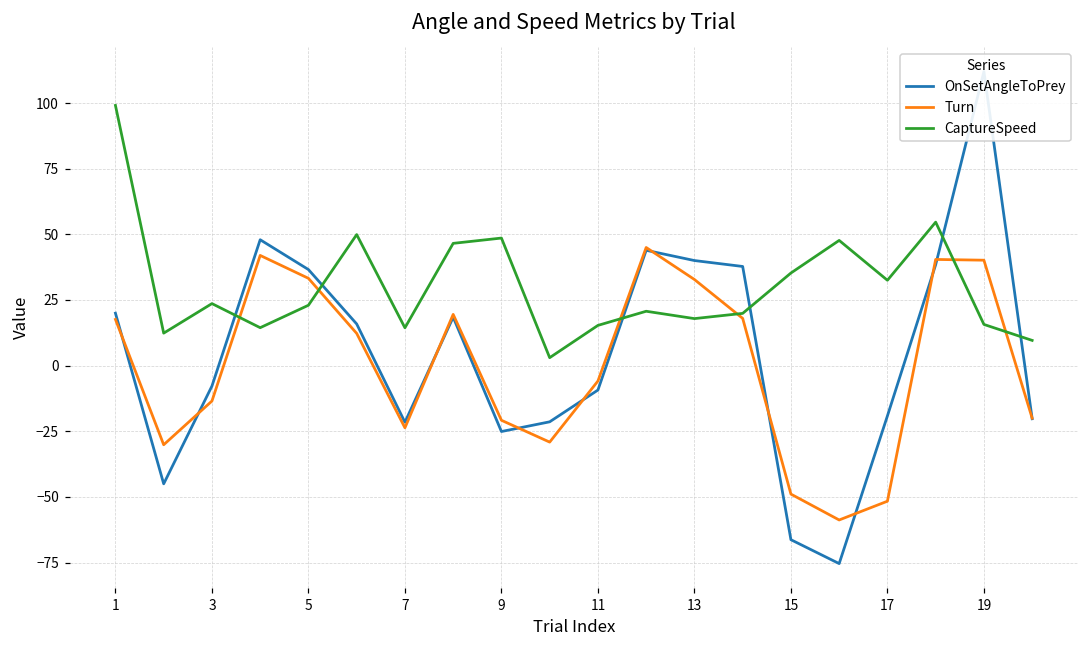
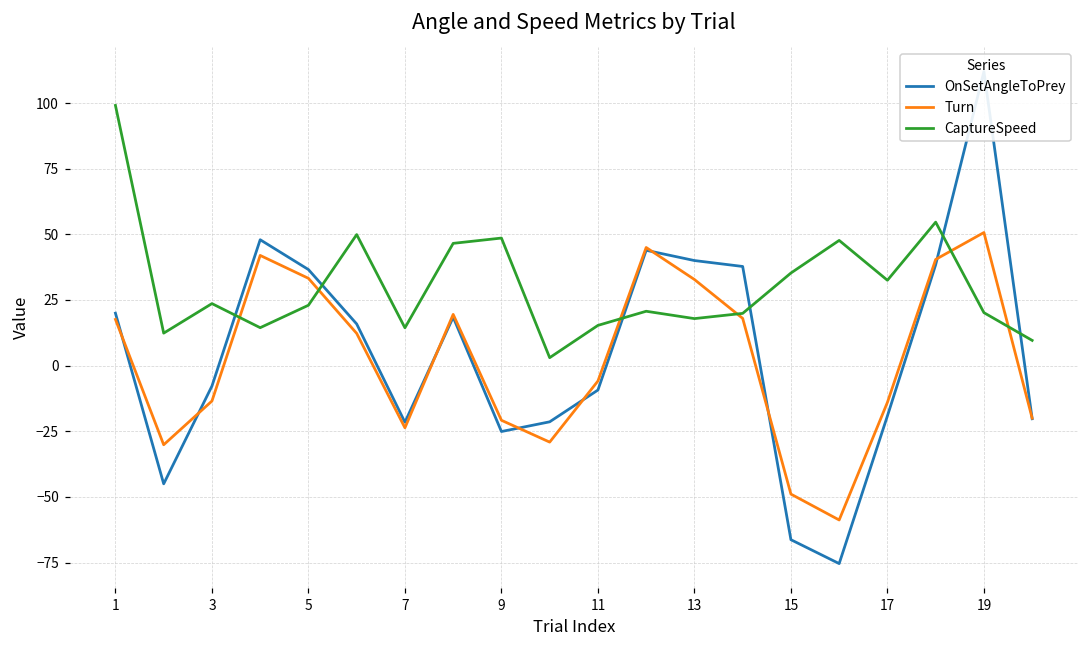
  {
    "OnSetAngleToPrey": {
      "1": 20,
      "3": -8,
      "5": 37,
      "7": -22,
      "9": -25,
      "11": -9,
      "13": 40,
      "15": -66,
      "17": -19
    },
    "Turn": {
      "1": 18,
      "3": -13,
      "5": 33,
      "7": -24,
      "9": -21,
      "11": -6,
      "13": 33,
      "15": -49,
-     "17": -52,
-     "19": 40
+     "17": -14,
+     "19": 51
    },
    "CaptureSpeed": {
      "1": 99,
      "3": 24,
      "5": 23,
      "7": 14,
      "9": 49,
      "11": 15,
      "13": 18,
      "15": 35,
      "17": 32,
-     "19": 16
+     "19": 20
    }
  }
